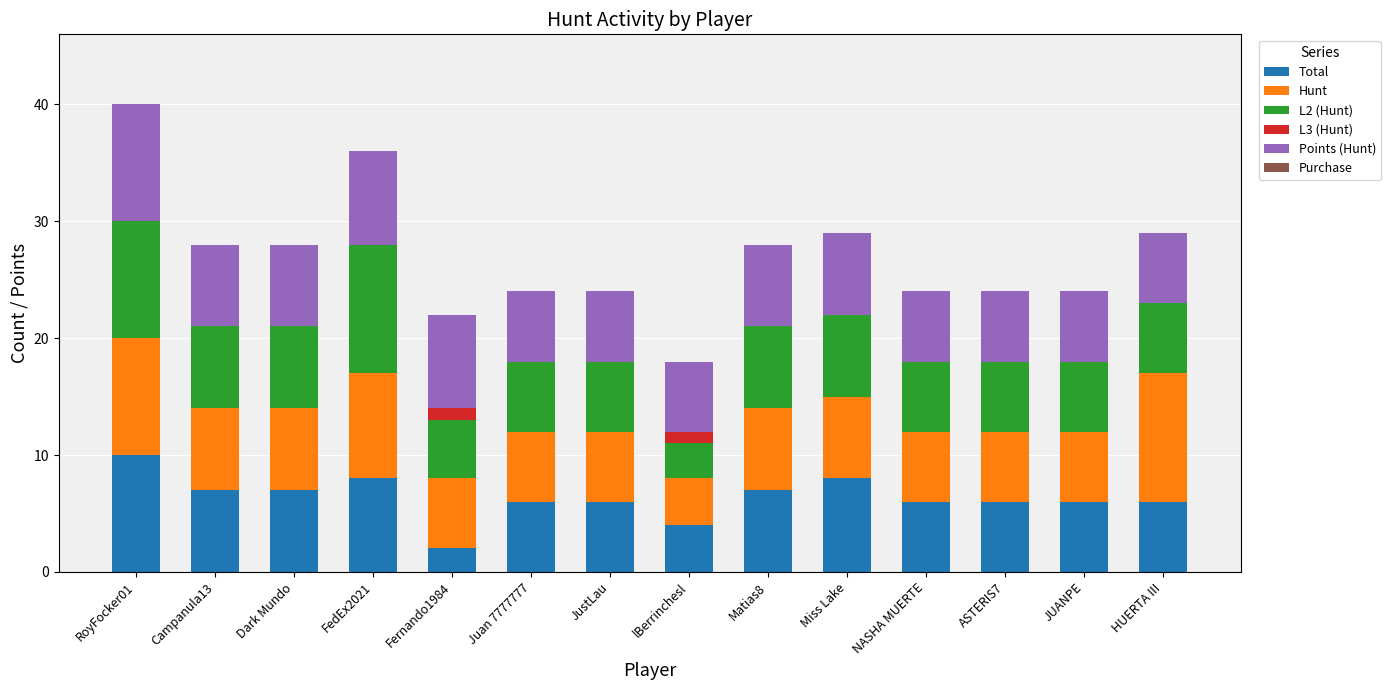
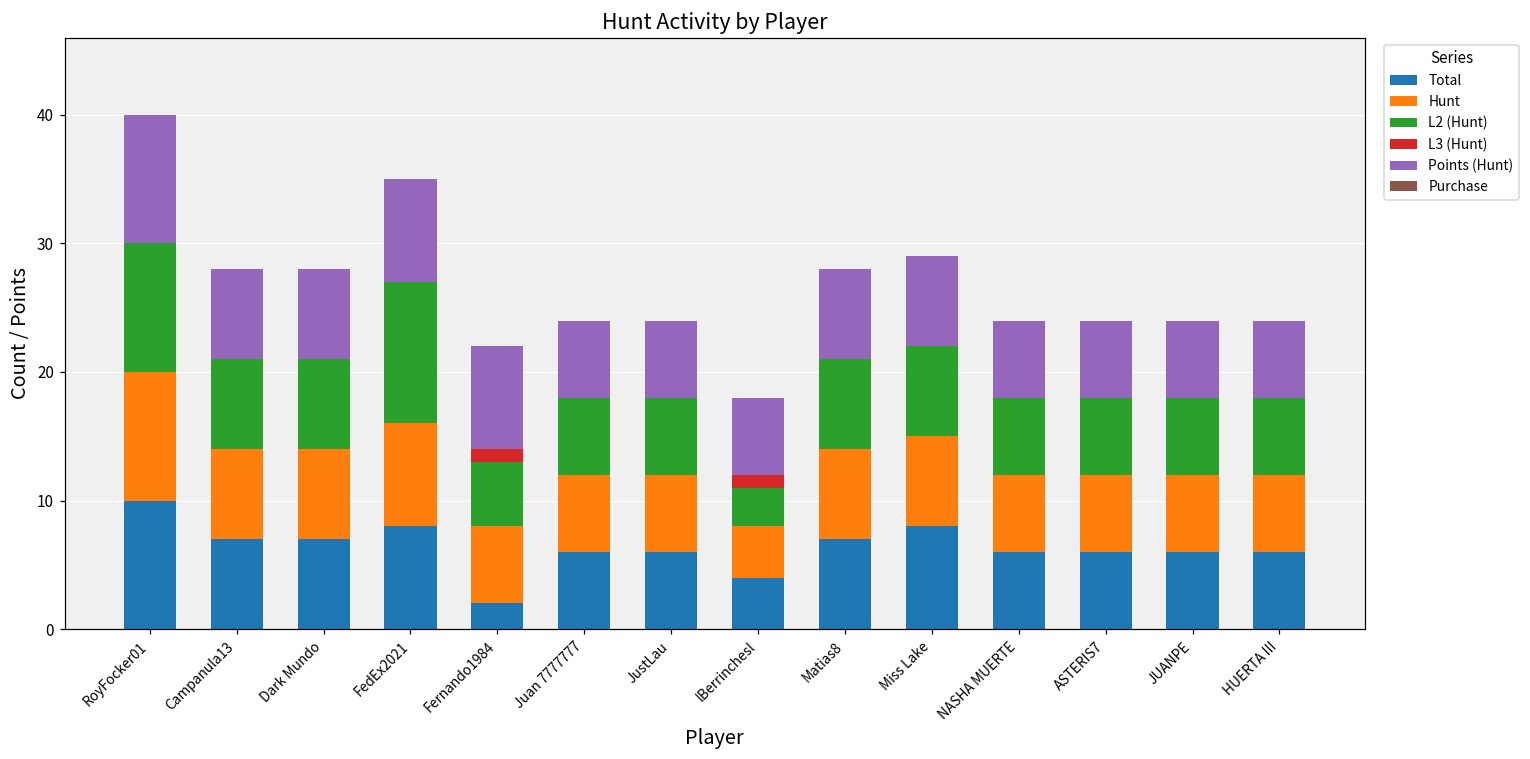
  {
    "Total": {
      "RoyFocker01": 10,
      "Campanula13": 7,
      "Dark Mundo": 7,
      "FedEx2021": 8,
      "Fernando1984": 2,
      "Juan 7777777": 6,
      "JustLau": 6,
      "lBerrinchesl": 4,
      "Matias8": 7,
      "Miss Lake": 8,
      "NASHA MUERTE": 6,
      "ASTERIS7": 6,
      "JUANPE": 6,
      "HUERTA III": 6
    },
    "Hunt": {
      "RoyFocker01": 10,
      "Campanula13": 7,
      "Dark Mundo": 7,
-     "FedEx2021": 9,
+     "FedEx2021": 8,
      "Fernando1984": 6,
      "Juan 7777777": 6,
      "JustLau": 6,
      "lBerrinchesl": 4,
      "Matias8": 7,
      "Miss Lake": 7,
      "NASHA MUERTE": 6,
      "ASTERIS7": 6,
      "JUANPE": 6,
-     "HUERTA III": 11
+     "HUERTA III": 6
    },
    "L2 (Hunt)": {
      "RoyFocker01": 10,
      "Campanula13": 7,
      "Dark Mundo": 7,
      "FedEx2021": 11,
      "Fernando1984": 5,
      "Juan 7777777": 6,
      "JustLau": 6,
      "lBerrinchesl": 3,
      "Matias8": 7,
      "Miss Lake": 7,
      "NASHA MUERTE": 6,
      "ASTERIS7": 6,
      "JUANPE": 6,
      "HUERTA III": 6
    },
    "L3 (Hunt)": {
      "RoyFocker01": 0,
      "Campanula13": 0,
      "Dark Mundo": 0,
      "FedEx2021": 0,
      "Fernando1984": 1,
      "Juan 7777777": 0,
      "JustLau": 0,
      "lBerrinchesl": 1,
      "Matias8": 0,
      "Miss Lake": 0,
      "NASHA MUERTE": 0,
      "ASTERIS7": 0,
      "JUANPE": 0,
      "HUERTA III": 0
    }
  }
